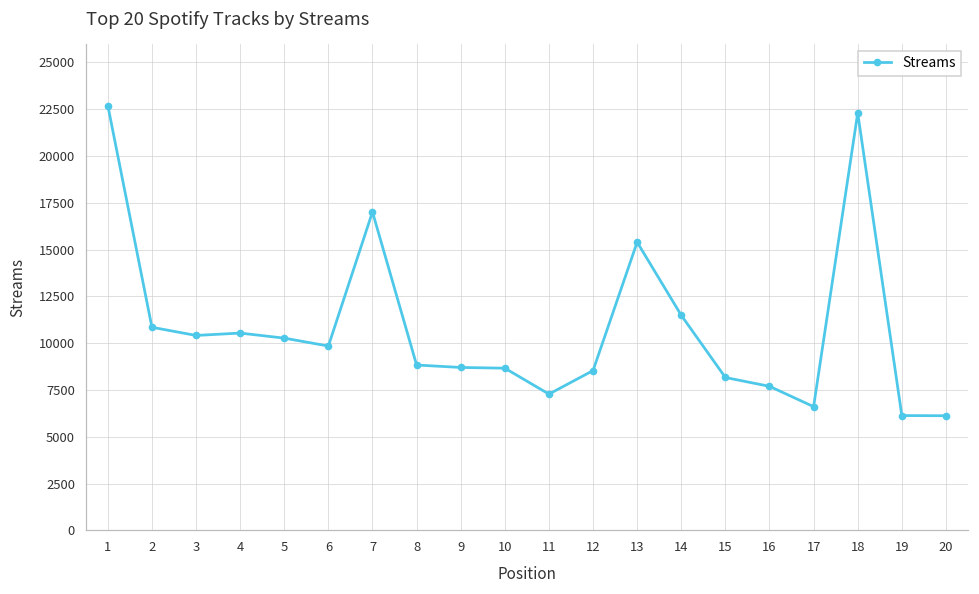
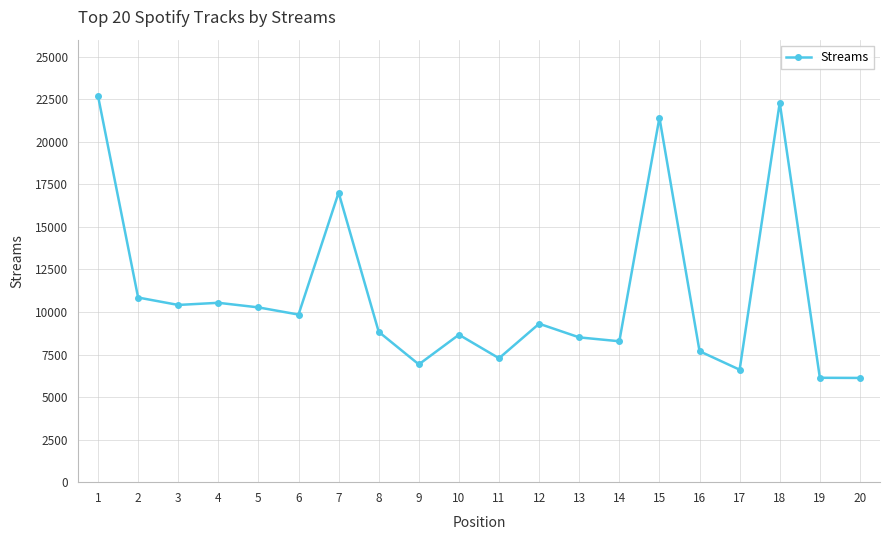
  {
    "1": 22700,
    "2": 10800,
    "3": 10400,
    "4": 10500,
    "5": 10300,
    "6": 9800,
    "7": 17000,
    "8": 8800,
-   "9": 8700,
+   "9": 6900,
    "10": 8700,
    "11": 7300,
-   "12": 8500,
-   "13": 15400,
-   "14": 11500,
-   "15": 8200,
+   "12": 9300,
+   "13": 8500,
+   "14": 8300,
+   "15": 21400,
    "16": 7700,
    "17": 6600,
    "18": 22300,
    "19": 6100,
    "20": 6100
  }
